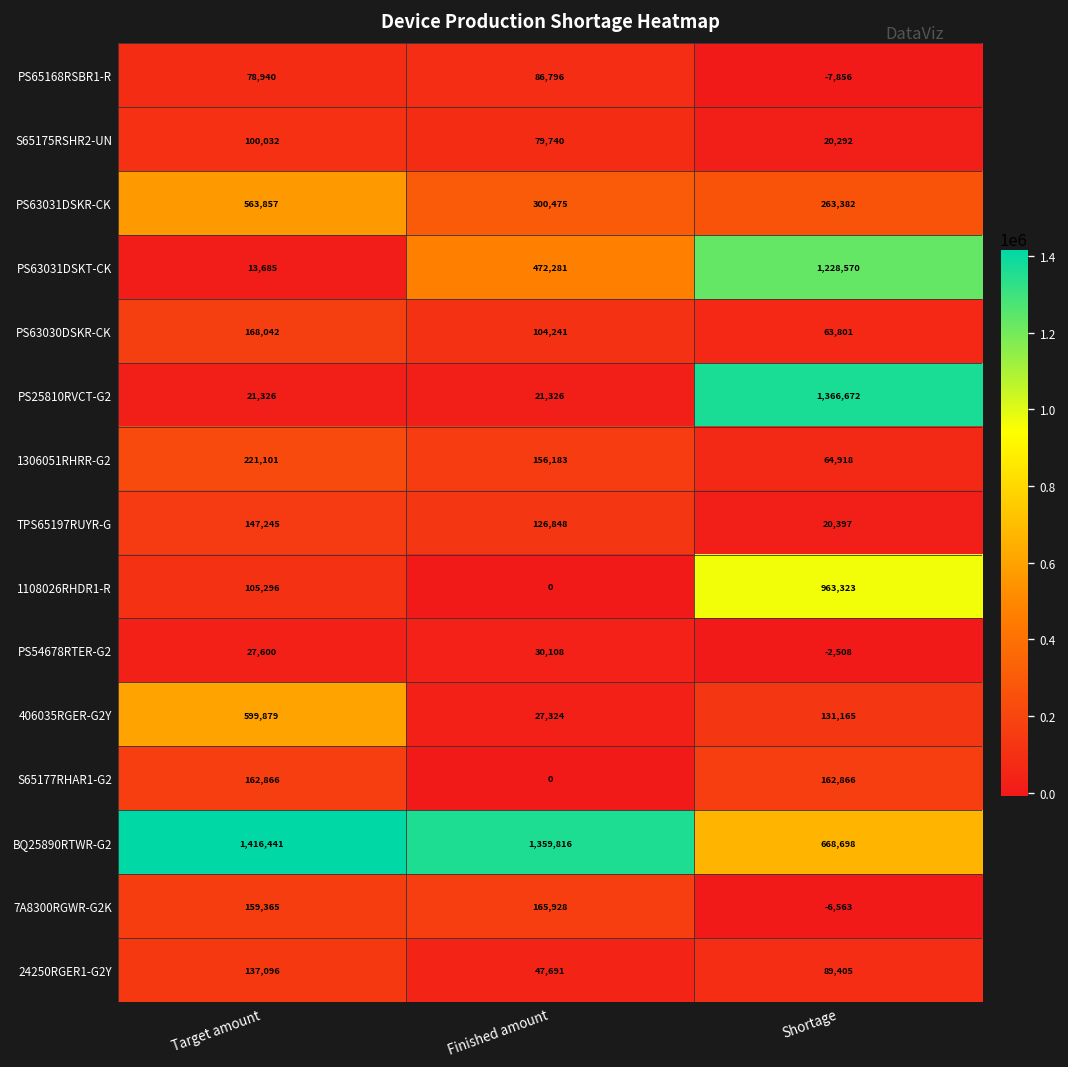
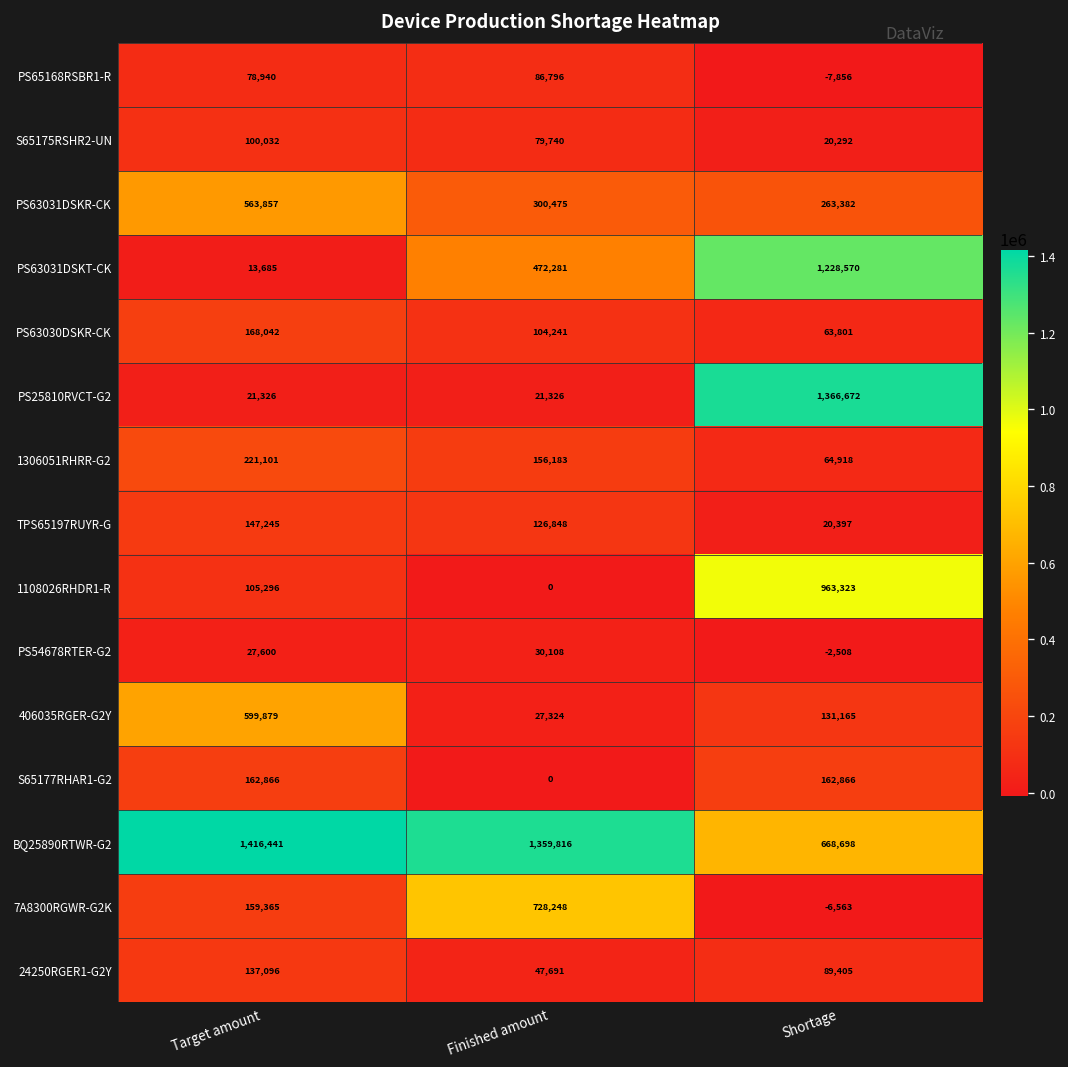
  {
    "PS65168RSBR1-R": {
      "Target amount": "78,940",
      "Finished amount": "86,796",
      "Shortage": "-7,856"
    },
    "S65175RSHR2-UN": {
      "Target amount": "100,032",
      "Finished amount": "79,740",
      "Shortage": "20,292"
    },
    "PS63031DSKR-CK": {
      "Target amount": "563,857",
      "Finished amount": "300,475",
      "Shortage": "263,382"
    },
    "PS63031DSKT-CK": {
      "Target amount": "13,685",
      "Finished amount": "472,281",
      "Shortage": "1,228,570"
    },
    "PS63030DSKR-CK": {
      "Target amount": "168,042",
      "Finished amount": "104,241",
      "Shortage": "63,801"
    },
    "PS25810RVCT-G2": {
      "Target amount": "21,326",
      "Finished amount": "21,326",
      "Shortage": "1,366,672"
    },
    "1306051RHRR-G2": {
      "Target amount": "221,101",
      "Finished amount": "156,183",
      "Shortage": "64,918"
    },
    "TPS65197RUYR-G": {
      "Target amount": "147,245",
      "Finished amount": "126,848",
      "Shortage": "20,397"
    },
    "1108026RHDR1-R": {
      "Target amount": "105,296",
      "Finished amount": "0",
      "Shortage": "963,323"
    },
    "PS54678RTER-G2": {
      "Target amount": "27,600",
      "Finished amount": "30,108",
      "Shortage": "-2,508"
    },
    "406035RGER-G2Y": {
      "Target amount": "599,879",
      "Finished amount": "27,324",
      "Shortage": "131,165"
    },
    "S65177RHAR1-G2": {
      "Target amount": "162,866",
      "Finished amount": "0",
      "Shortage": "162,866"
    },
    "BQ25890RTWR-G2": {
      "Target amount": "1,416,441",
      "Finished amount": "1,359,816",
      "Shortage": "668,698"
    },
    "7A8300RGWR-G2K": {
      "Target amount": "159,365",
-     "Finished amount": "165,928",
+     "Finished amount": "728,248",
      "Shortage": "-6,563"
    },
    "24250RGER1-G2Y": {
      "Target amount": "137,096",
      "Finished amount": "47,691",
      "Shortage": "89,405"
    }
  }
